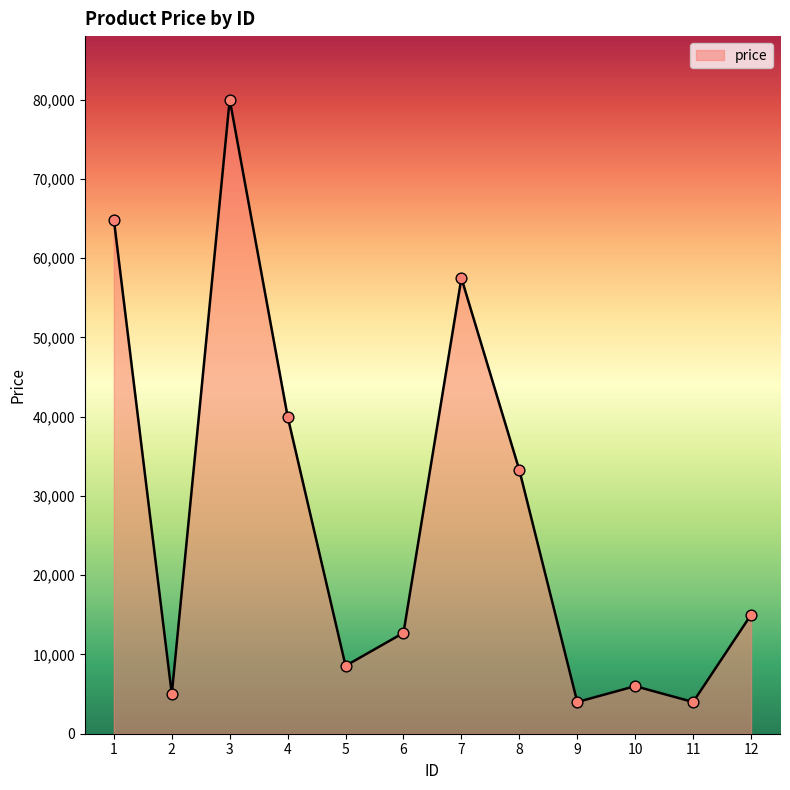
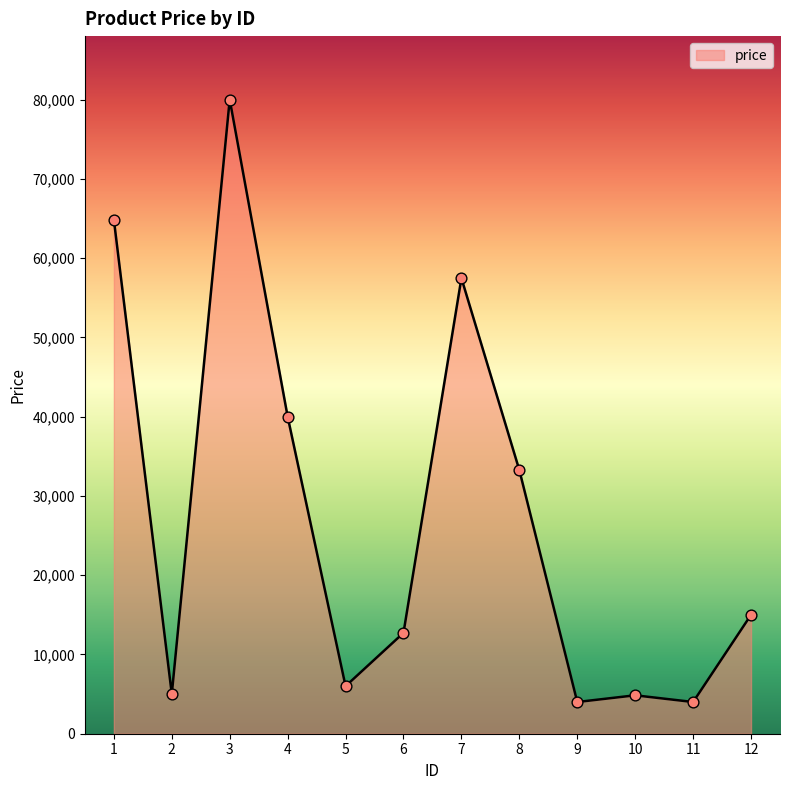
  {
    "1": "65,000",
    "2": "5,000",
    "3": "80,000",
    "4": "40,000",
-   "5": "9,000",
+   "5": "6,000",
    "6": "13,000",
    "7": "57,000",
    "8": "33,000",
    "9": "4,000",
-   "10": "6,000",
+   "10": "5,000",
    "11": "4,000",
    "12": "15,000"
  }
